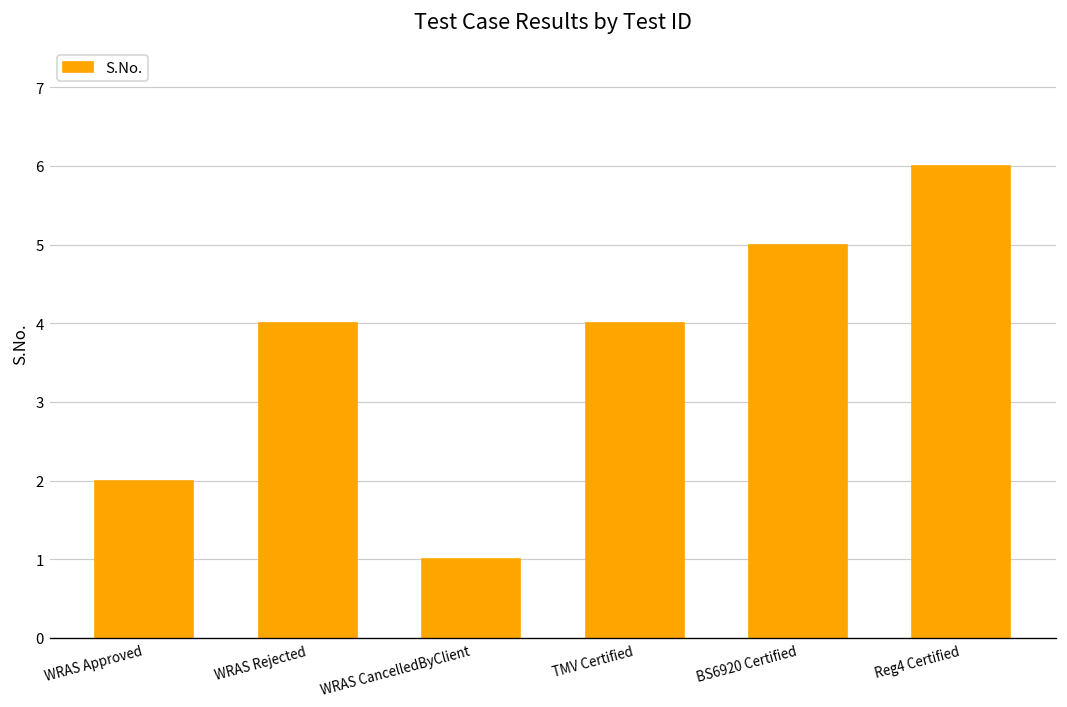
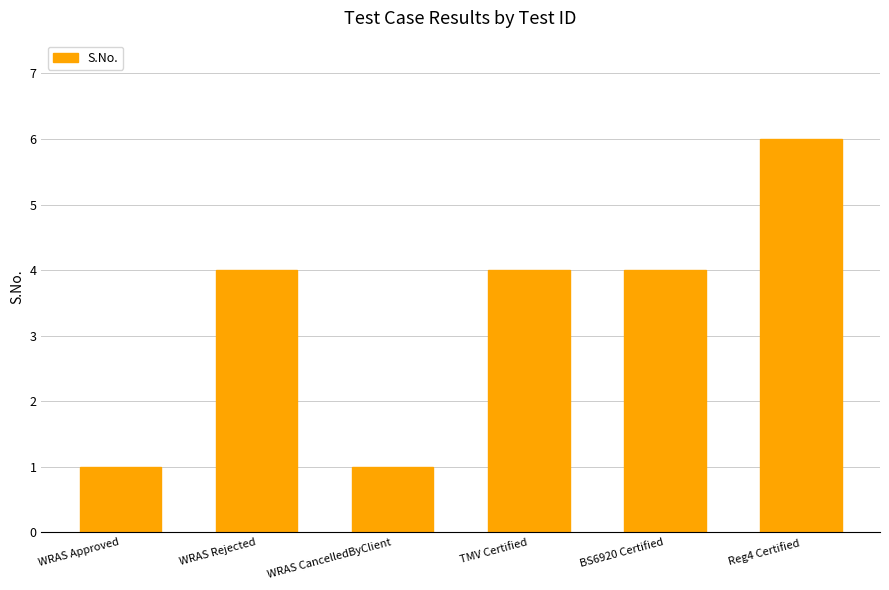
  {
-   "WRAS Approved": 2,
+   "WRAS Approved": 1,
    "WRAS Rejected": 4,
    "WRAS CancelledByClient": 1,
    "TMV Certified": 4,
-   "BS6920 Certified": 5,
+   "BS6920 Certified": 4,
    "Reg4 Certified": 6
  }
